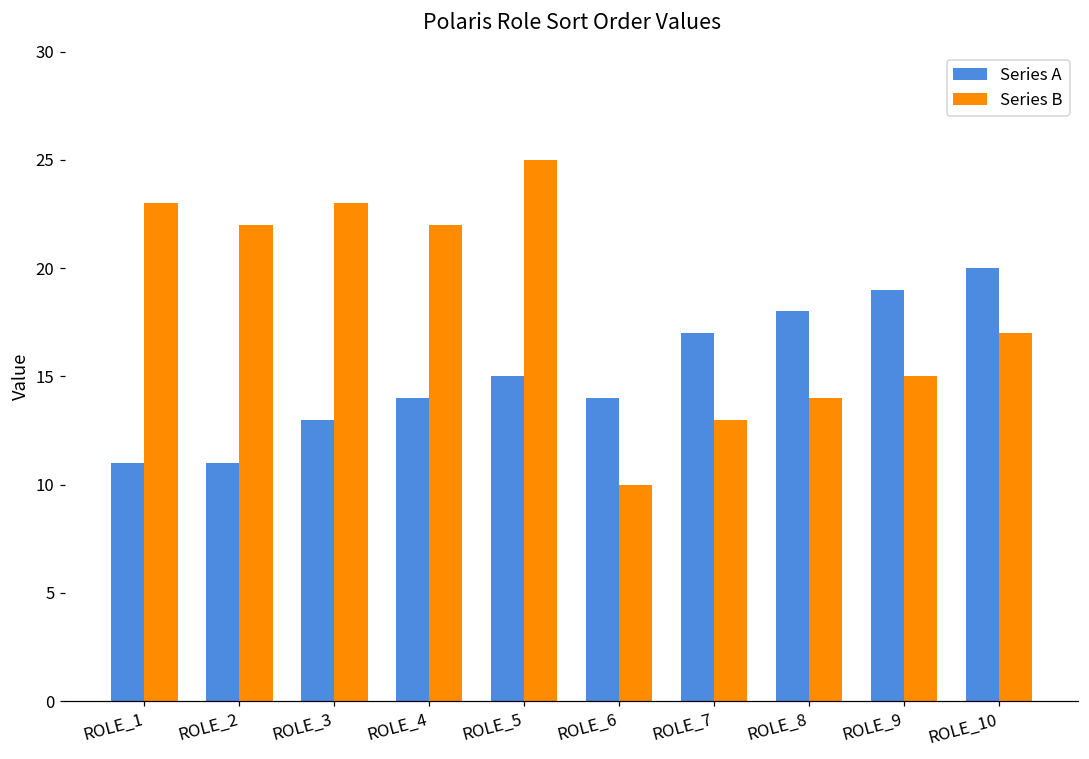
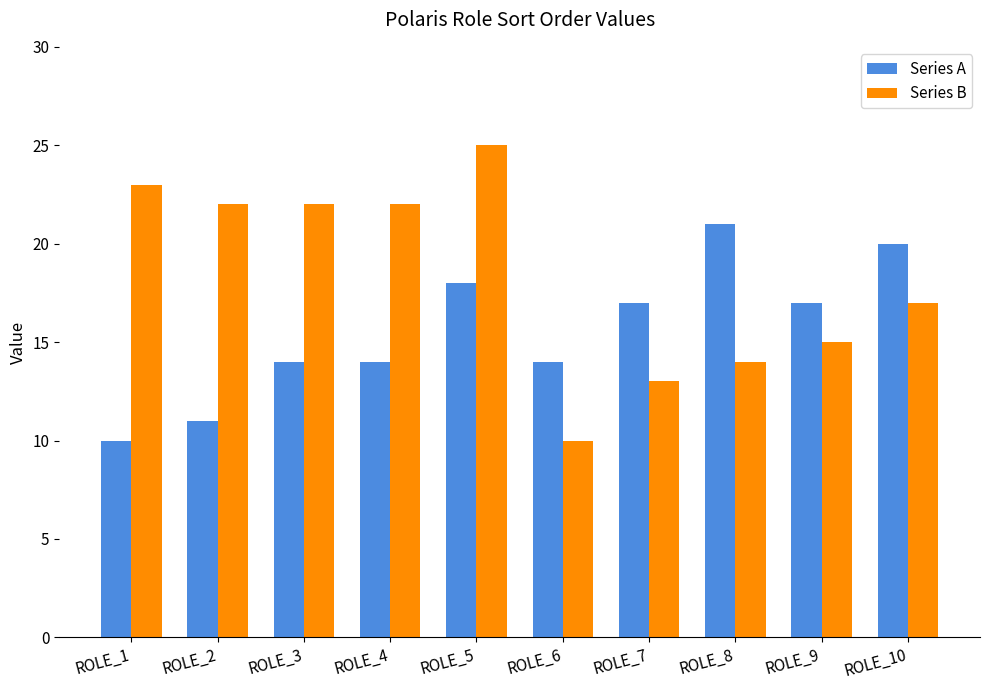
  {
    "Series A": {
-     "ROLE_1": 11,
+     "ROLE_1": 10,
      "ROLE_2": 11,
-     "ROLE_3": 13,
+     "ROLE_3": 14,
      "ROLE_4": 14,
-     "ROLE_5": 15,
+     "ROLE_5": 18,
      "ROLE_6": 14,
      "ROLE_7": 17,
-     "ROLE_8": 18,
-     "ROLE_9": 19,
+     "ROLE_8": 21,
+     "ROLE_9": 17,
      "ROLE_10": 20
    },
    "Series B": {
      "ROLE_1": 23,
      "ROLE_2": 22,
-     "ROLE_3": 23,
+     "ROLE_3": 22,
      "ROLE_4": 22,
      "ROLE_5": 25,
      "ROLE_6": 10,
      "ROLE_7": 13,
      "ROLE_8": 14,
      "ROLE_9": 15,
      "ROLE_10": 17
    }
  }
